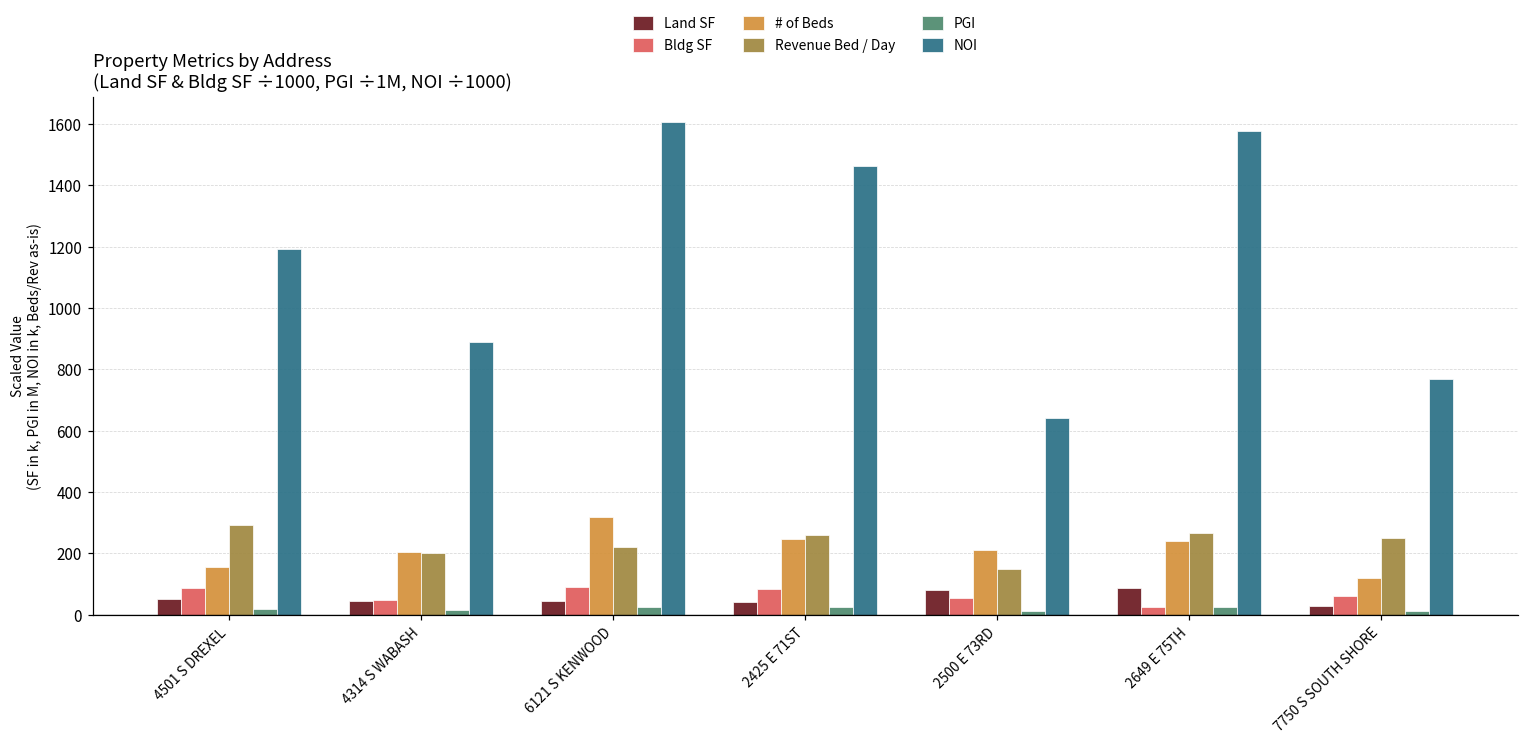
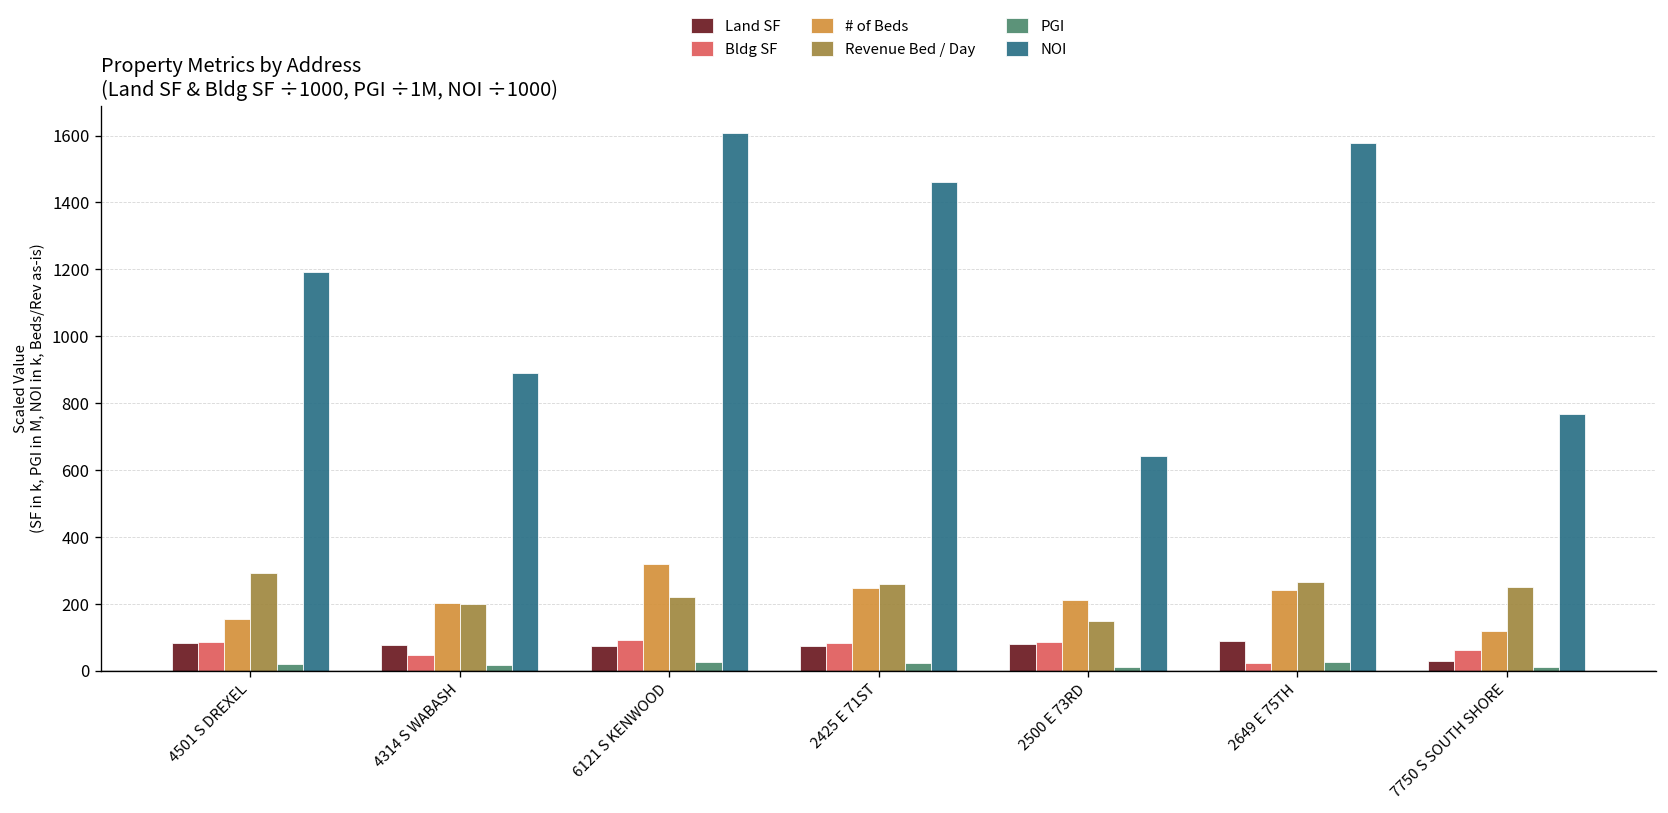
  {
    "Land SF": {
-     "4501 S DREXEL": 50,
-     "4314 S WABASH": 50,
-     "6121 S KENWOOD": 40,
-     "2425 E 71ST": 40,
+     "4501 S DREXEL": 80,
+     "4314 S WABASH": 80,
+     "6121 S KENWOOD": 70,
+     "2425 E 71ST": 70,
      "2500 E 73RD": 80,
      "2649 E 75TH": 90,
      "7750 S SOUTH SHORE": 30
    },
    "Bldg SF": {
      "4501 S DREXEL": 90,
      "4314 S WABASH": 50,
      "6121 S KENWOOD": 90,
      "2425 E 71ST": 80,
-     "2500 E 73RD": 50,
+     "2500 E 73RD": 90,
      "2649 E 75TH": 20,
      "7750 S SOUTH SHORE": 60
    }
  }
